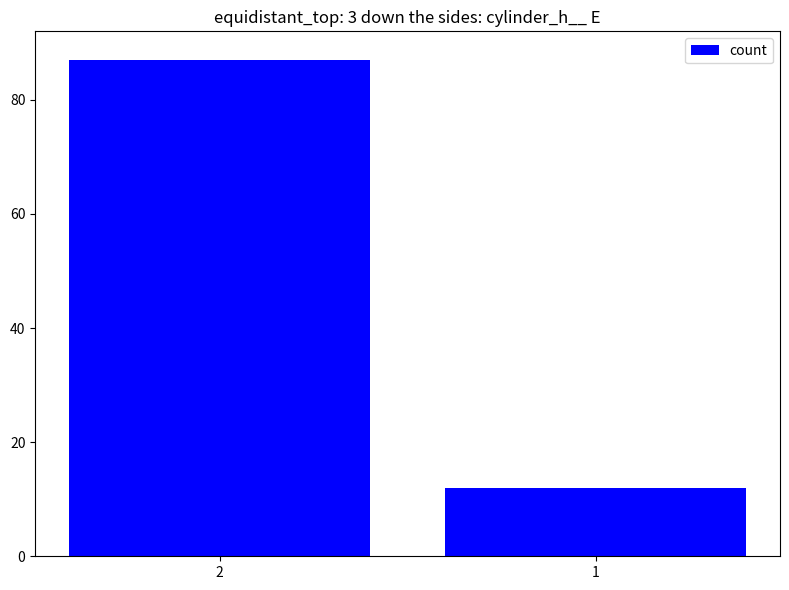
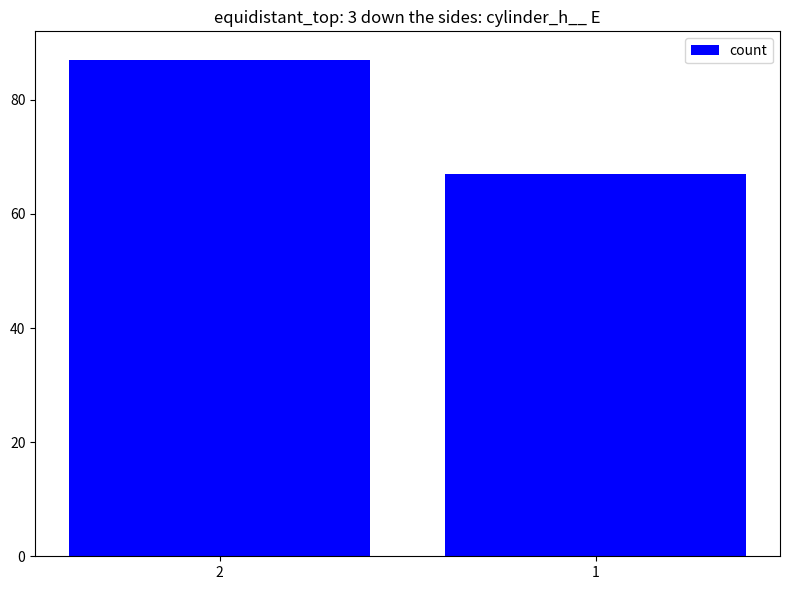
  {
    "2": 87,
-   "1": 12
+   "1": 67
  }
